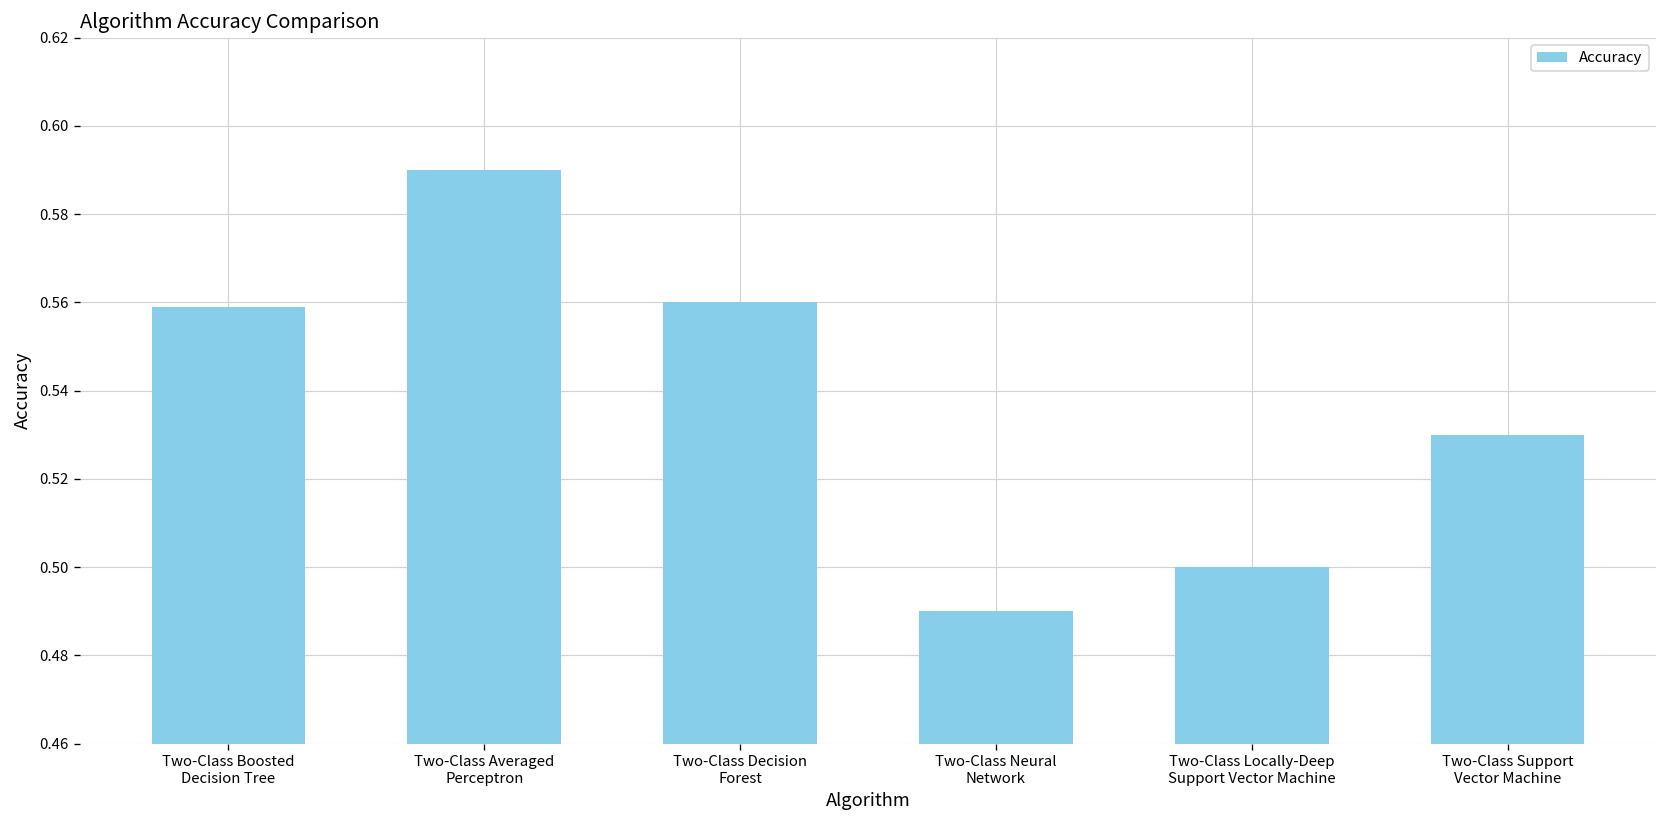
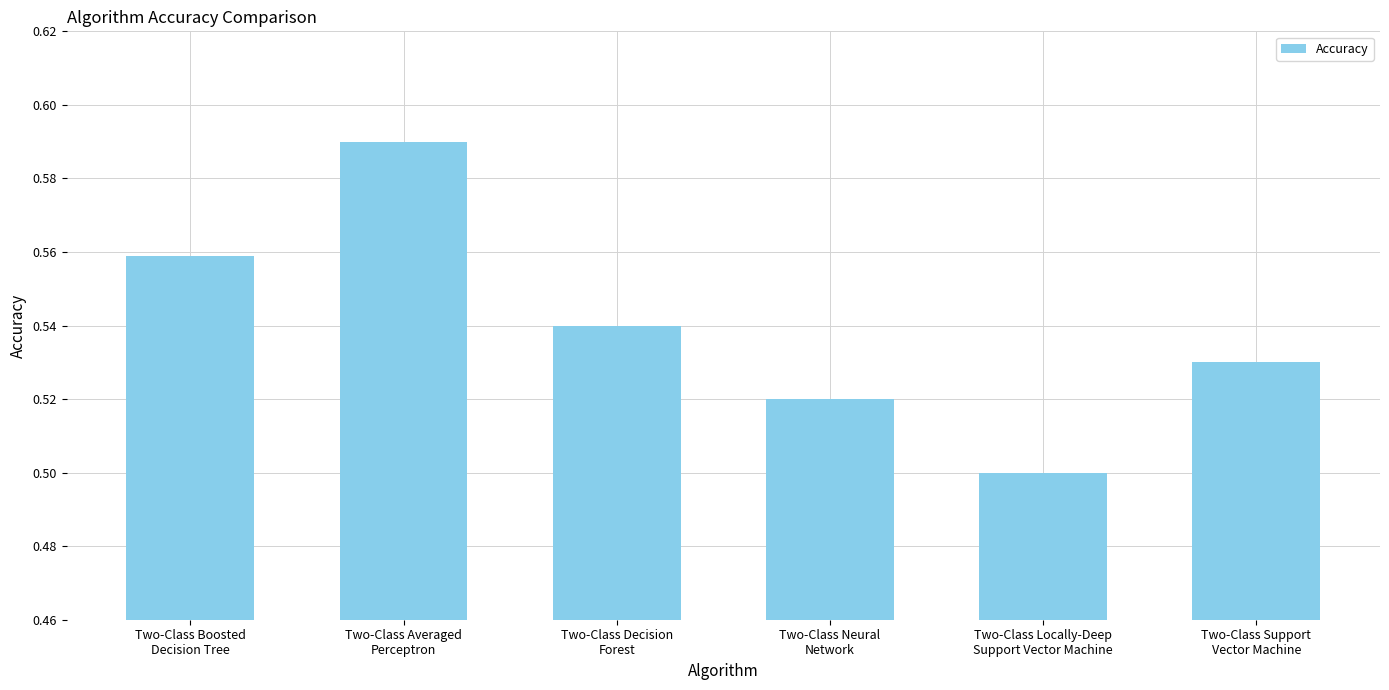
  {
    "Two-Class Boosted Decision Tree": 0.559,
    "Two-Class Averaged Perceptron": 0.59,
-   "Two-Class Decision Forest": 0.56,
-   "Two-Class Neural Network": 0.49,
+   "Two-Class Decision Forest": 0.54,
+   "Two-Class Neural Network": 0.52,
    "Two-Class Locally-Deep Support Vector Machine": 0.50,
    "Two-Class Support Vector Machine": 0.53
  }
